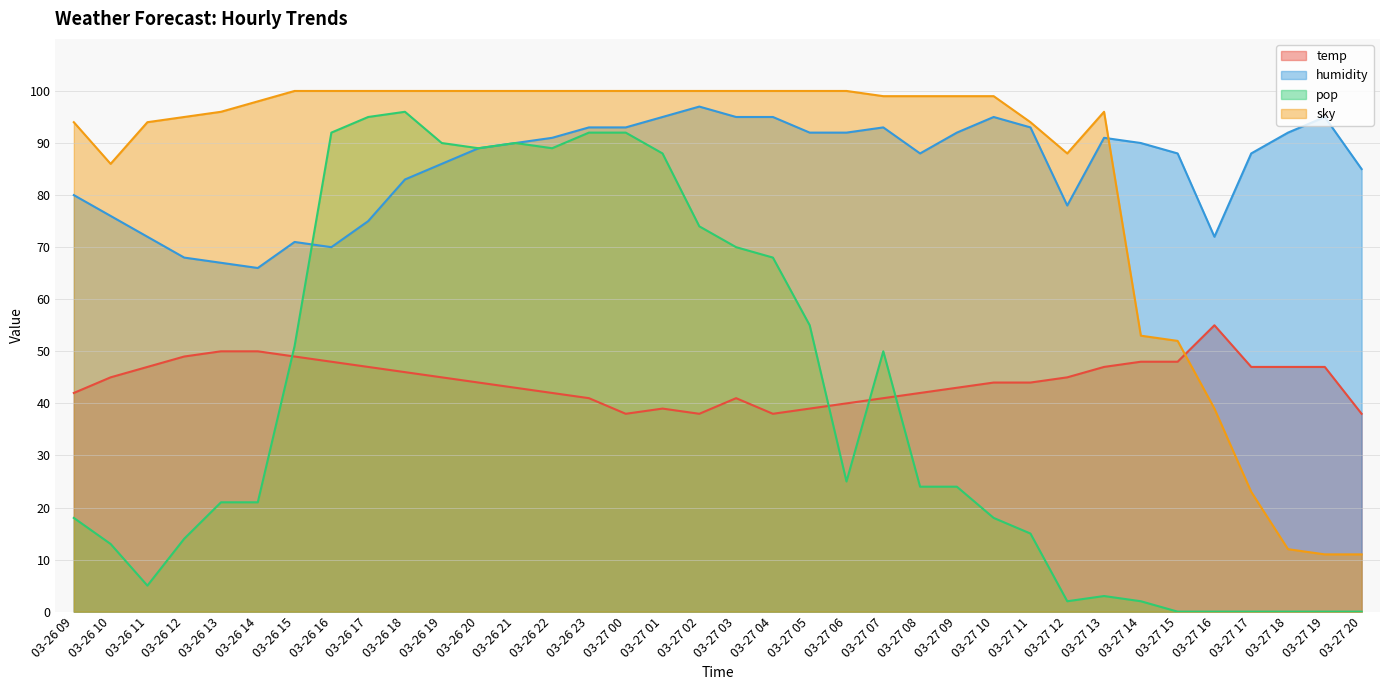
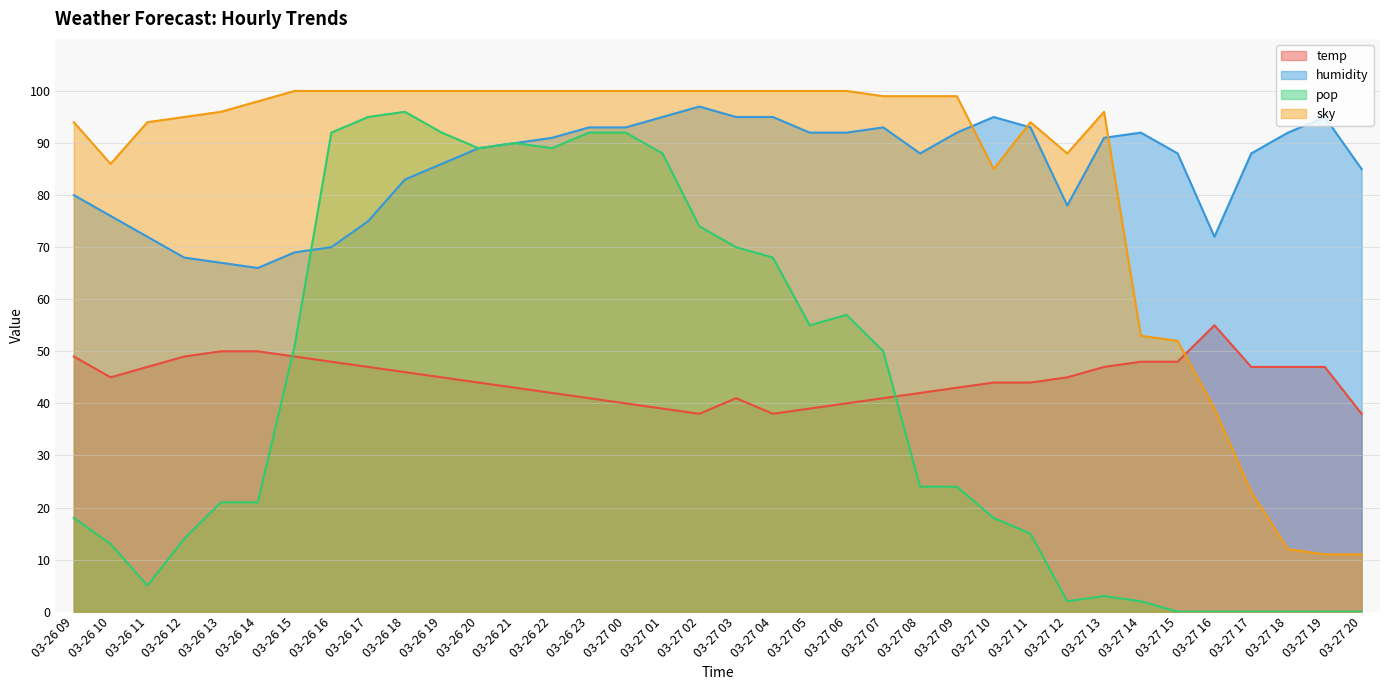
  {
    "temp": {
-     "03-26 09": 42,
+     "03-26 09": 49,
      "03-26 10": 45,
      "03-26 11": 47,
      "03-26 12": 49,
      "03-26 13": 50,
      "03-26 14": 50,
      "03-26 15": 49,
      "03-26 16": 48,
      "03-26 17": 47,
      "03-26 18": 46,
      "03-26 19": 45,
      "03-26 20": 44,
      "03-26 21": 43,
      "03-26 22": 42,
      "03-26 23": 41,
-     "03-27 00": 38,
+     "03-27 00": 40,
      "03-27 01": 39,
      "03-27 02": 38,
      "03-27 03": 41,
      "03-27 04": 38,
      "03-27 05": 39,
      "03-27 06": 40,
      "03-27 07": 41,
      "03-27 08": 42,
      "03-27 09": 43,
      "03-27 10": 44,
      "03-27 11": 44,
      "03-27 12": 45,
      "03-27 13": 47,
      "03-27 14": 48,
      "03-27 15": 48,
      "03-27 16": 55,
      "03-27 17": 47,
      "03-27 18": 47,
      "03-27 19": 47,
      "03-27 20": 38
    },
    "humidity": {
      "03-26 09": 80,
      "03-26 10": 76,
      "03-26 11": 72,
      "03-26 12": 68,
      "03-26 13": 67,
      "03-26 14": 66,
-     "03-26 15": 71,
+     "03-26 15": 69,
      "03-26 16": 70,
      "03-26 17": 75,
      "03-26 18": 83,
      "03-26 19": 86,
      "03-26 22": 91,
      "03-26 23": 93,
      "03-27 00": 93,
      "03-27 01": 95,
      "03-27 02": 97,
      "03-27 03": 95,
      "03-27 04": 95,
      "03-27 05": 92,
      "03-27 06": 92,
      "03-27 07": 93,
      "03-27 08": 88,
      "03-27 09": 92,
      "03-27 10": 95,
      "03-27 11": 93,
      "03-27 12": 78,
      "03-27 13": 91,
-     "03-27 14": 90,
+     "03-27 14": 92,
      "03-27 15": 88,
      "03-27 16": 72,
      "03-27 17": 88,
      "03-27 18": 92,
      "03-27 20": 85
    },
    "pop": {
      "03-26 09": 18,
      "03-26 10": 13,
      "03-26 11": 5,
      "03-26 12": 14,
      "03-26 13": 21,
      "03-26 14": 21,
      "03-26 15": 51,
      "03-26 16": 92,
      "03-26 17": 95,
      "03-26 18": 96,
-     "03-26 19": 90,
+     "03-26 19": 92,
      "03-26 22": 89,
      "03-26 23": 92,
      "03-27 00": 92,
      "03-27 01": 88,
      "03-27 02": 74,
      "03-27 03": 70,
      "03-27 04": 68,
      "03-27 05": 55,
-     "03-27 06": 25,
+     "03-27 06": 57,
      "03-27 07": 50,
      "03-27 08": 24,
      "03-27 09": 24,
      "03-27 10": 18,
      "03-27 11": 15,
      "03-27 12": 2,
      "03-27 13": 3,
      "03-27 14": 2,
      "03-27 15": 0,
      "03-27 16": 0,
      "03-27 17": 0,
      "03-27 18": 0,
      "03-27 19": 0,
      "03-27 20": 0
    },
    "sky": {
      "03-26 09": 94,
      "03-26 10": 86,
      "03-26 11": 94,
      "03-26 12": 95,
      "03-26 13": 96,
      "03-26 14": 98,
      "03-26 15": 100,
      "03-26 16": 100,
      "03-26 17": 100,
      "03-26 18": 100,
      "03-26 19": 100,
      "03-26 20": 100,
      "03-26 21": 100,
      "03-26 22": 100,
      "03-26 23": 100,
      "03-27 00": 100,
      "03-27 01": 100,
      "03-27 02": 100,
      "03-27 03": 100,
      "03-27 04": 100,
      "03-27 05": 100,
      "03-27 06": 100,
      "03-27 07": 99,
      "03-27 08": 99,
      "03-27 09": 99,
-     "03-27 10": 99,
+     "03-27 10": 85,
      "03-27 11": 94,
      "03-27 12": 88,
      "03-27 13": 96,
      "03-27 14": 53,
      "03-27 15": 52,
      "03-27 16": 39,
      "03-27 17": 23,
      "03-27 18": 12,
      "03-27 19": 11,
      "03-27 20": 11
    }
  }
